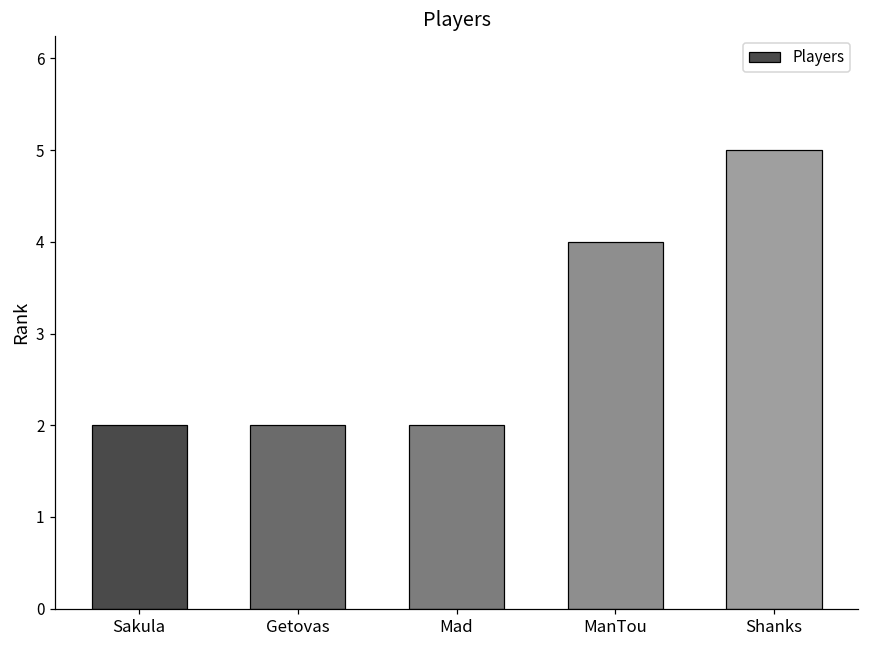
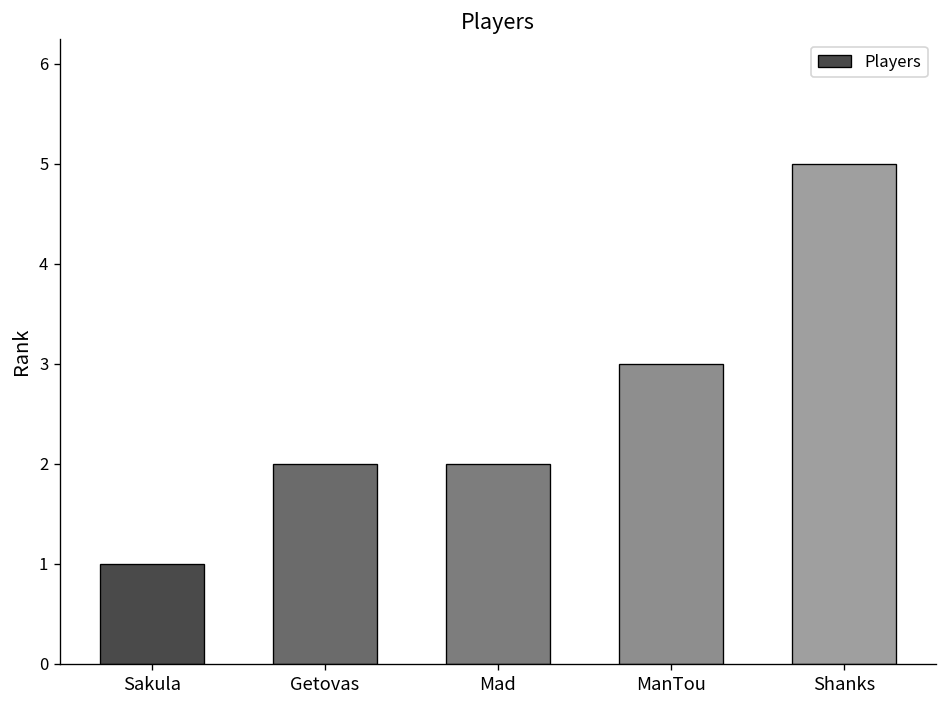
  {
-   "Sakula": 2,
+   "Sakula": 1,
    "Getovas": 2,
    "Mad": 2,
-   "ManTou": 4,
+   "ManTou": 3,
    "Shanks": 5
  }
